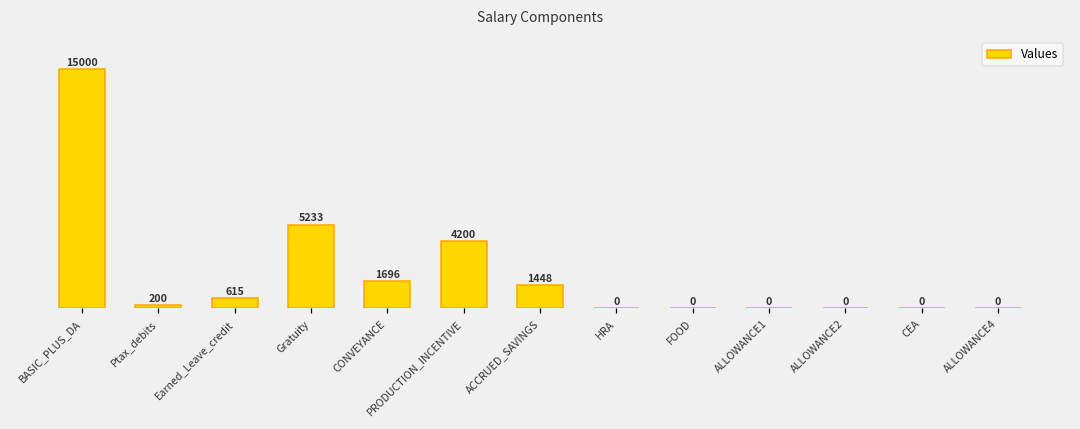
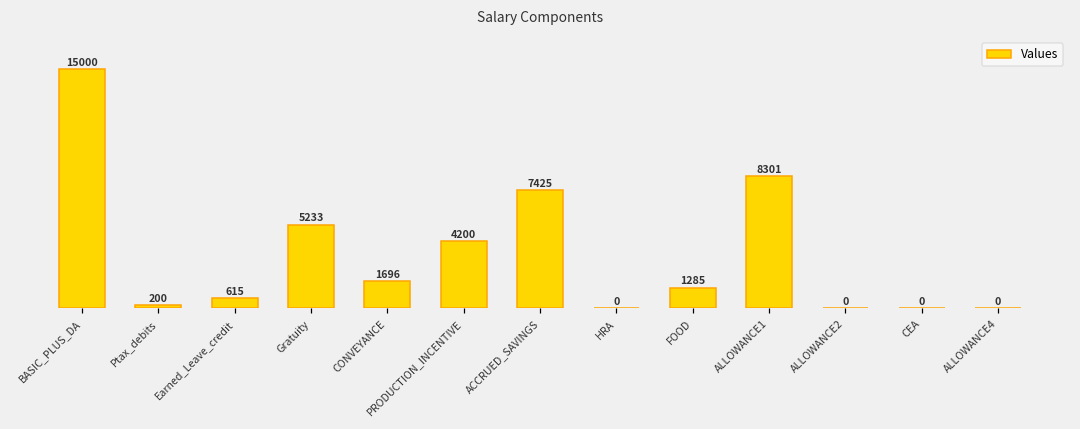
  {
    "BASIC_PLUS_DA": 15000,
    "Ptax_debits": 200,
    "Earned_Leave_credit": 615,
    "Gratuity": 5233,
    "CONVEYANCE": 1696,
    "PRODUCTION_INCENTIVE": 4200,
-   "ACCRUED_SAVINGS": 1448,
+   "ACCRUED_SAVINGS": 7425,
    "HRA": 0,
-   "FOOD": 0,
-   "ALLOWANCE1": 0,
+   "FOOD": 1285,
+   "ALLOWANCE1": 8301,
    "ALLOWANCE2": 0,
    "CEA": 0,
    "ALLOWANCE4": 0
  }
